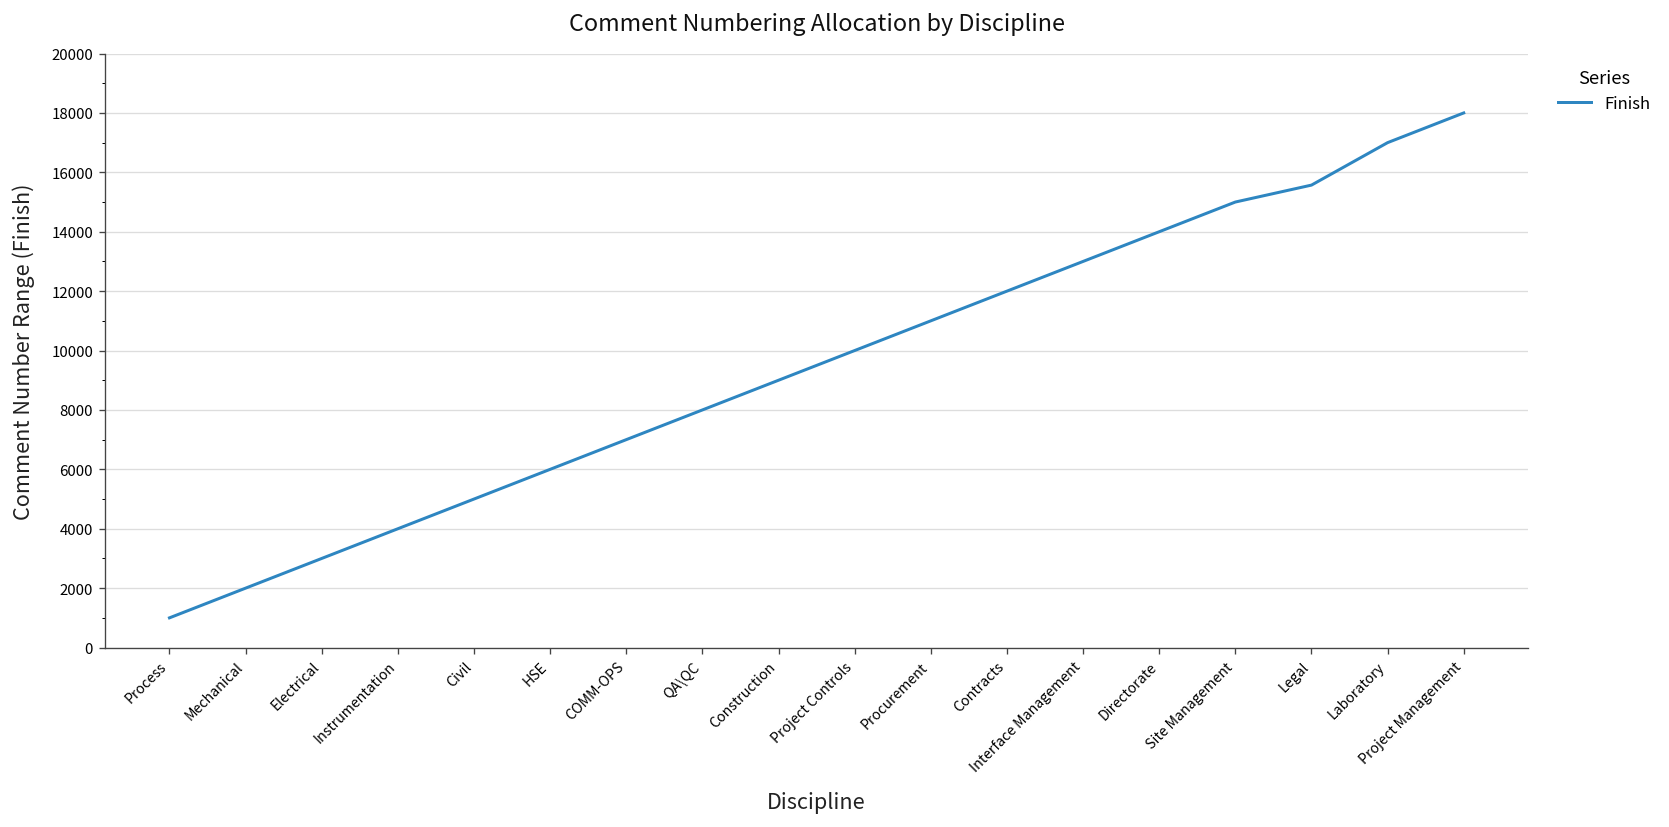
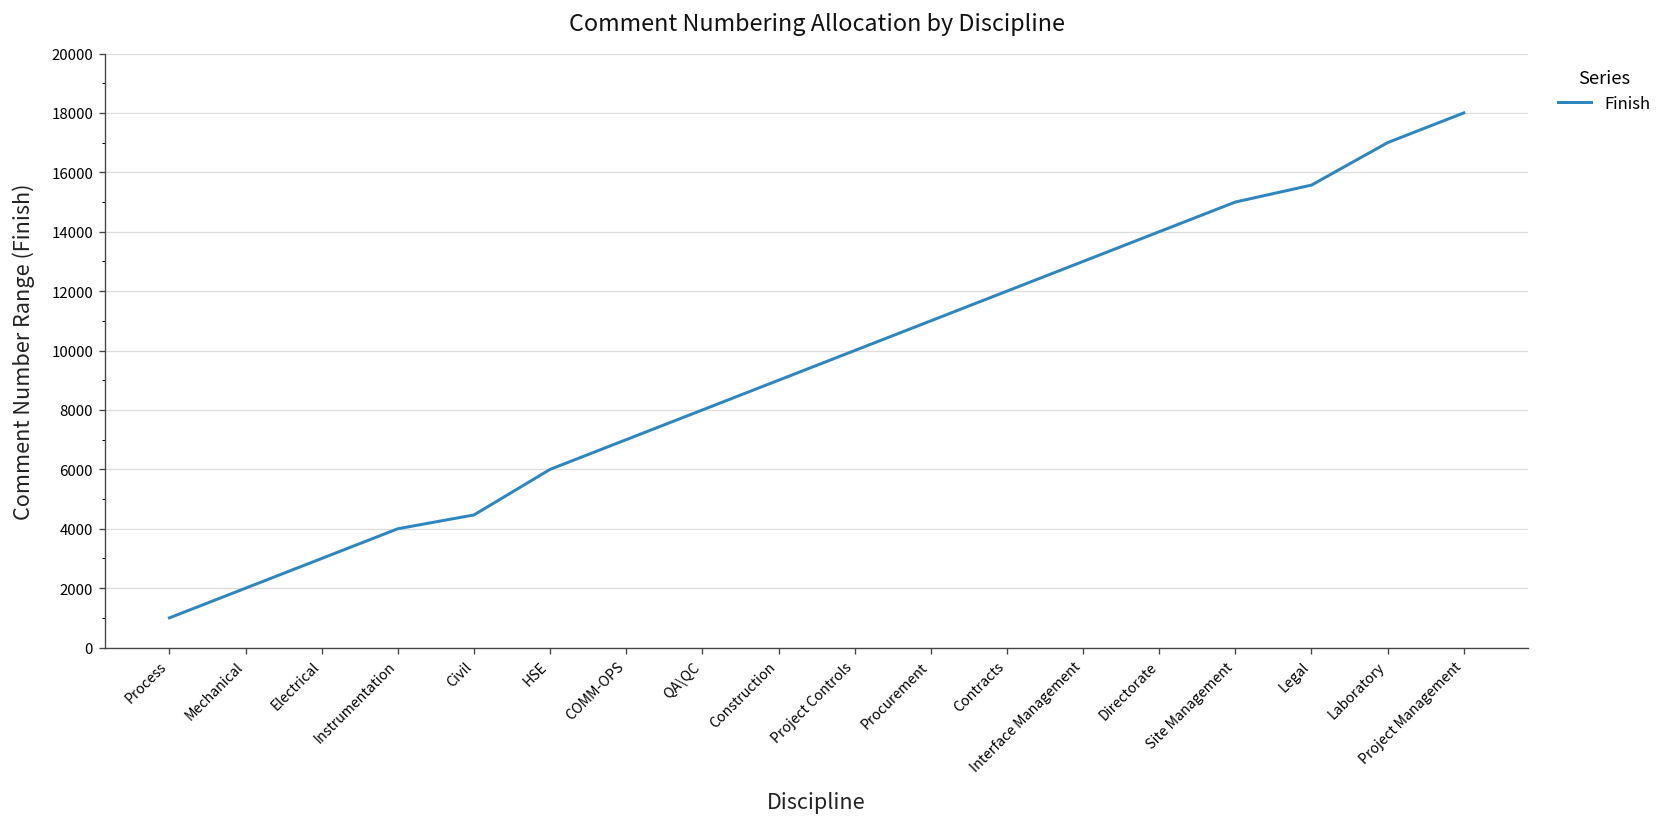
  {
    "Process": 1000,
    "Mechanical": 2000,
    "Electrical": 3000,
    "Instrumentation": 4000,
-   "Civil": 5000,
+   "Civil": 4500,
    "HSE": 6000,
    "COMM-OPS": 7000,
    "QA\\QC": 8000,
    "Construction": 9000,
    "Project Controls": 10000,
    "Procurement": 11000,
    "Contracts": 12000,
    "Interface Management": 13000,
    "Directorate": 14000,
    "Site Management": 15000,
    "Legal": 15600,
    "Laboratory": 17000,
    "Project Management": 18000
  }
